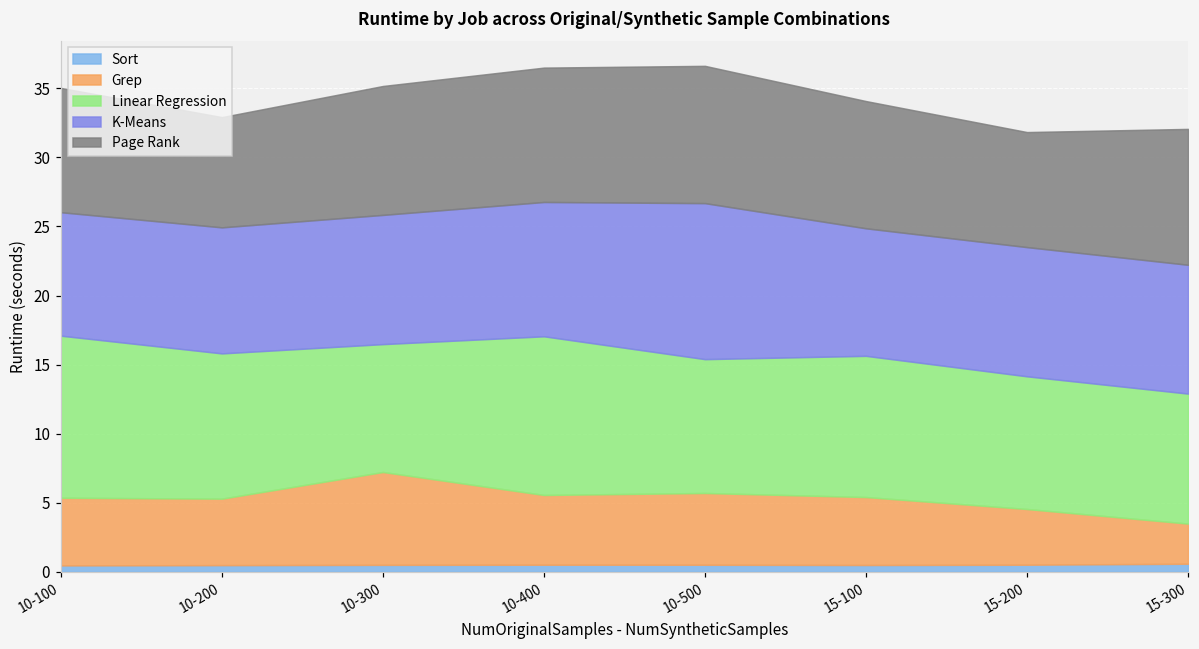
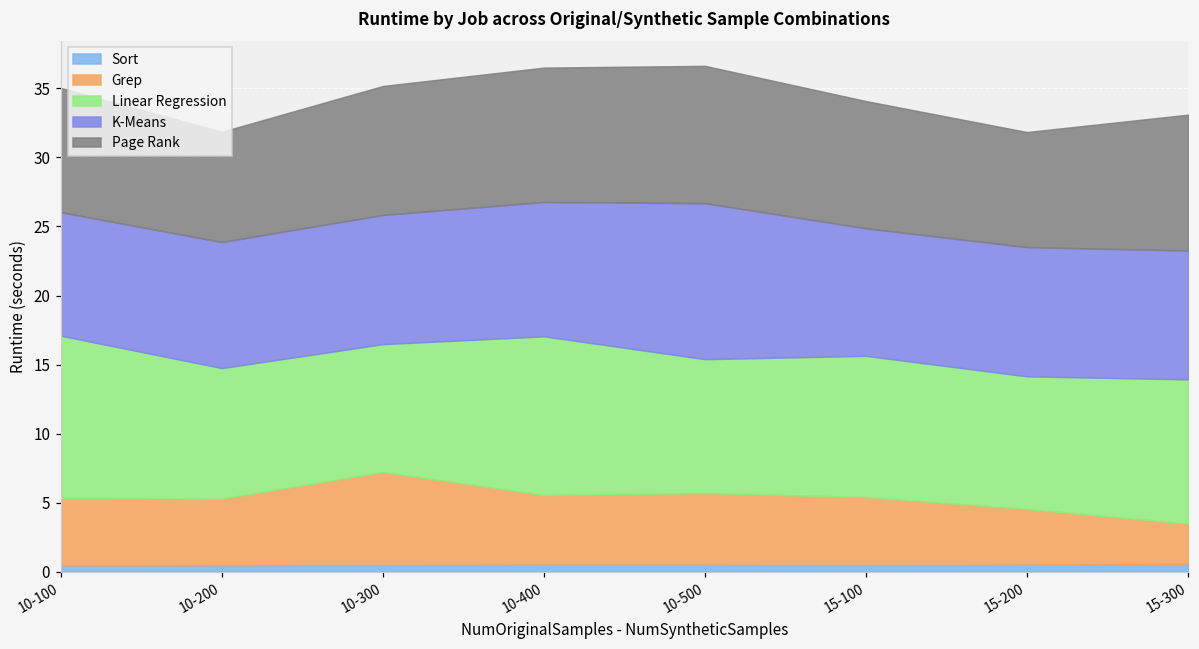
  {
    "Grep": {
      "10-100": 4.9,
      "10-200": 4.8,
      "10-300": 6.7,
      "10-400": 5.0,
      "10-500": 5.2,
      "15-100": 4.9,
      "15-200": 4.0,
      "15-300": 2.9
    },
    "Linear Regression": {
      "10-100": 11.7,
-     "10-200": 10.5,
+     "10-200": 9.5,
      "10-300": 9.3,
      "10-400": 11.5,
      "10-500": 9.7,
      "15-100": 10.2,
      "15-200": 9.6,
-     "15-300": 9.4
+     "15-300": 10.4
    },
    "Page Rank": {
      "10-100": 9.0,
      "10-300": 9.3,
      "10-400": 9.7,
      "10-500": 9.9,
      "15-100": 9.2,
      "15-200": 8.3,
      "15-300": 9.8
    }
  }
